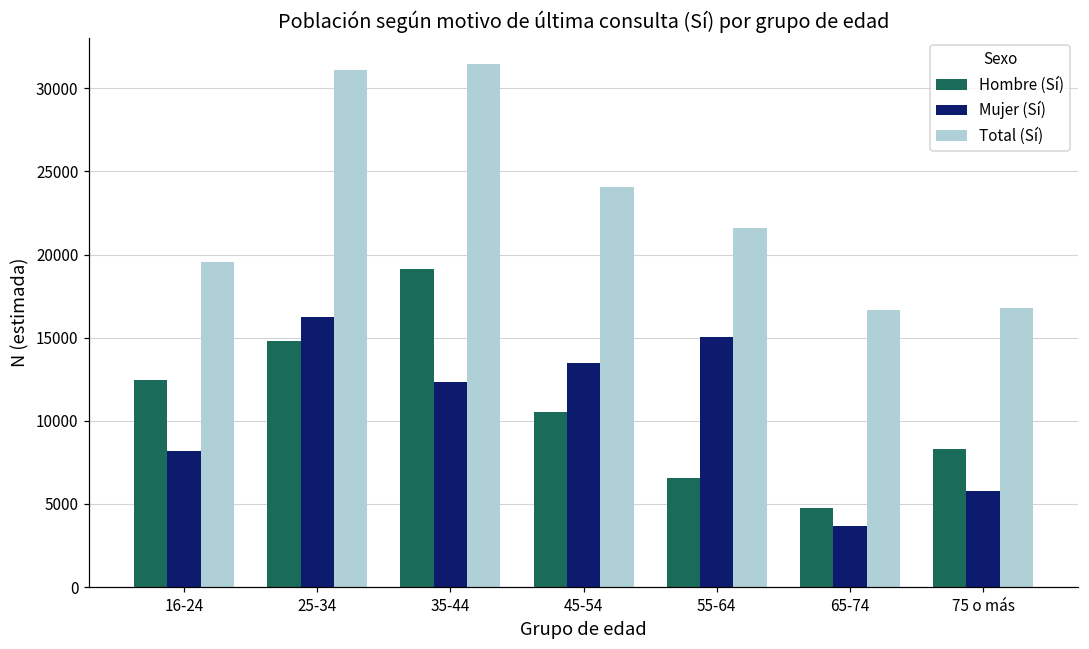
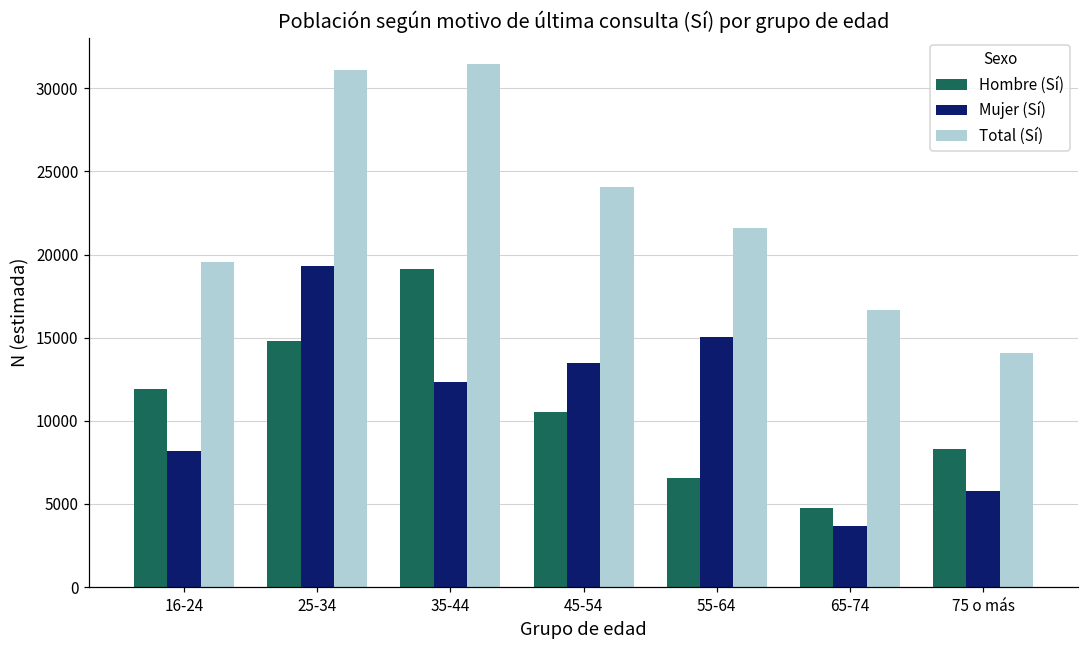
  {
    "Hombre (Sí)": {
-     "16-24": 12500,
+     "16-24": 11900,
      "25-34": 14800,
      "35-44": 19200,
      "45-54": 10500,
      "55-64": 6600,
      "65-74": 4700,
      "75 o más": 8300
    },
    "Mujer (Sí)": {
      "16-24": 8200,
-     "25-34": 16300,
+     "25-34": 19300,
      "35-44": 12300,
      "45-54": 13500,
      "55-64": 15000,
      "65-74": 3700,
      "75 o más": 5800
    },
    "Total (Sí)": {
      "16-24": 19500,
      "25-34": 31100,
      "35-44": 31500,
      "45-54": 24000,
      "55-64": 21600,
      "65-74": 16700,
-     "75 o más": 16800
+     "75 o más": 14100
    }
  }
